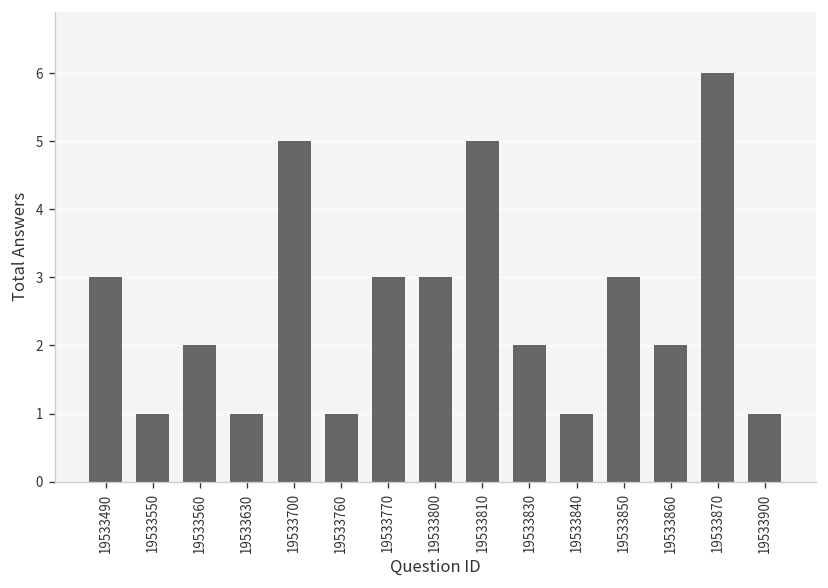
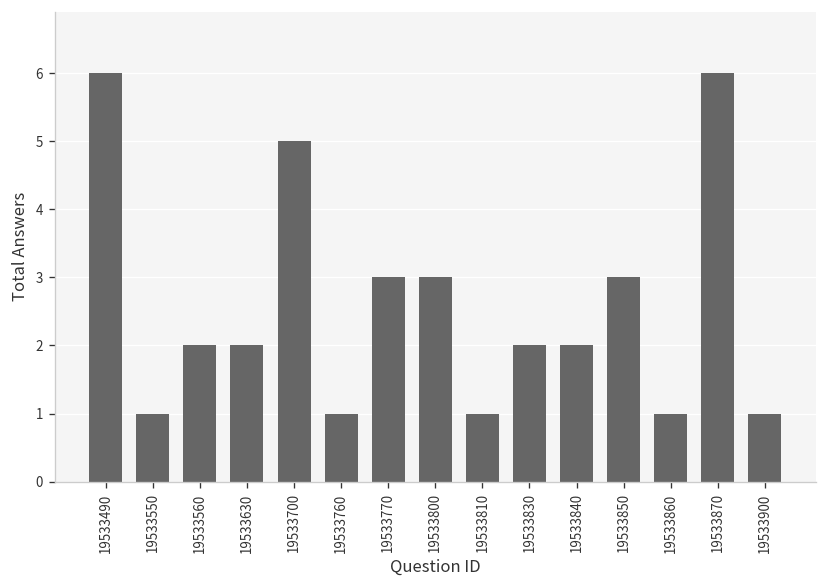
  {
-   "19533490": 3,
+   "19533490": 6,
    "19533550": 1,
    "19533560": 2,
-   "19533630": 1,
+   "19533630": 2,
    "19533700": 5,
    "19533760": 1,
    "19533770": 3,
    "19533800": 3,
-   "19533810": 5,
+   "19533810": 1,
    "19533830": 2,
-   "19533840": 1,
+   "19533840": 2,
    "19533850": 3,
-   "19533860": 2,
+   "19533860": 1,
    "19533870": 6,
    "19533900": 1
  }
